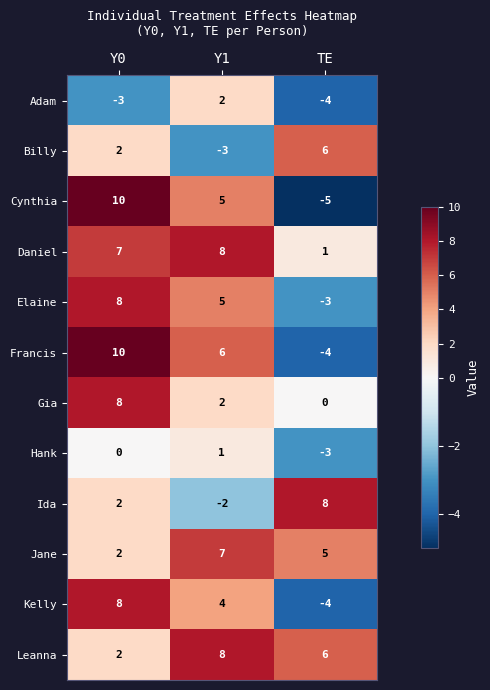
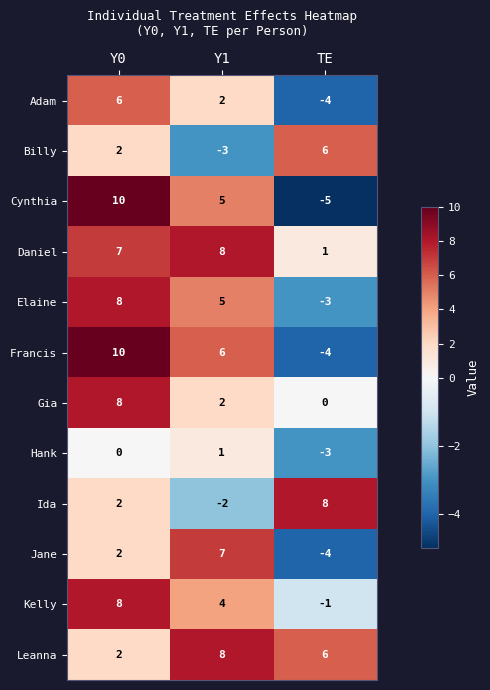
  {
    "Adam": {
-     "Y0": -3,
+     "Y0": 6,
      "Y1": 2,
      "TE": -4
    },
    "Billy": {
      "Y0": 2,
      "Y1": -3,
      "TE": 6
    },
    "Cynthia": {
      "Y0": 10,
      "Y1": 5,
      "TE": -5
    },
    "Daniel": {
      "Y0": 7,
      "Y1": 8,
      "TE": 1
    },
    "Elaine": {
      "Y0": 8,
      "Y1": 5,
      "TE": -3
    },
    "Francis": {
      "Y0": 10,
      "Y1": 6,
      "TE": -4
    },
    "Gia": {
      "Y0": 8,
      "Y1": 2,
      "TE": 0
    },
    "Hank": {
      "Y0": 0,
      "Y1": 1,
      "TE": -3
    },
    "Ida": {
      "Y0": 2,
      "Y1": -2,
      "TE": 8
    },
    "Jane": {
      "Y0": 2,
      "Y1": 7,
-     "TE": 5
+     "TE": -4
    },
    "Kelly": {
      "Y0": 8,
      "Y1": 4,
-     "TE": -4
+     "TE": -1
    },
    "Leanna": {
      "Y0": 2,
      "Y1": 8,
      "TE": 6
    }
  }
